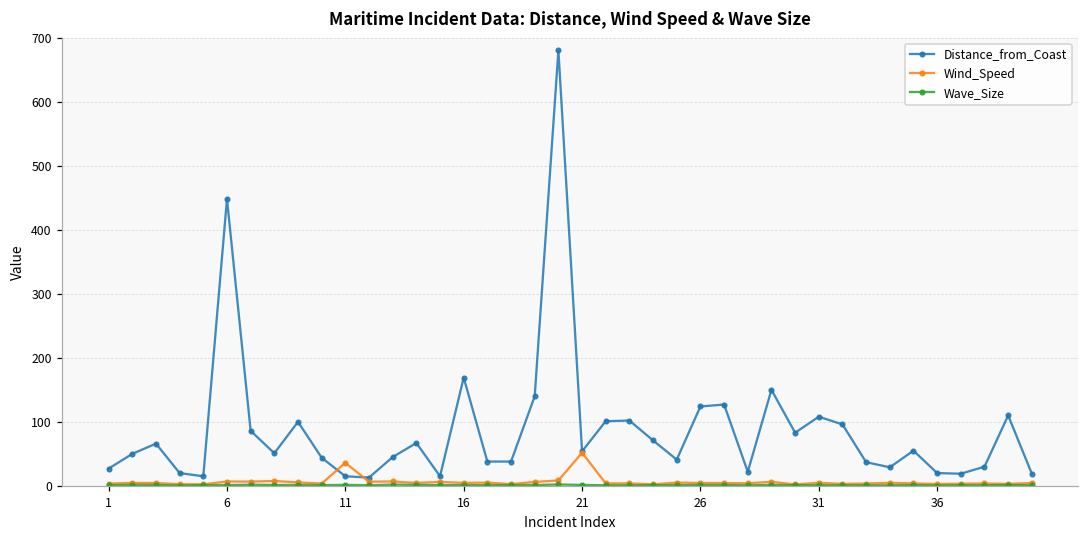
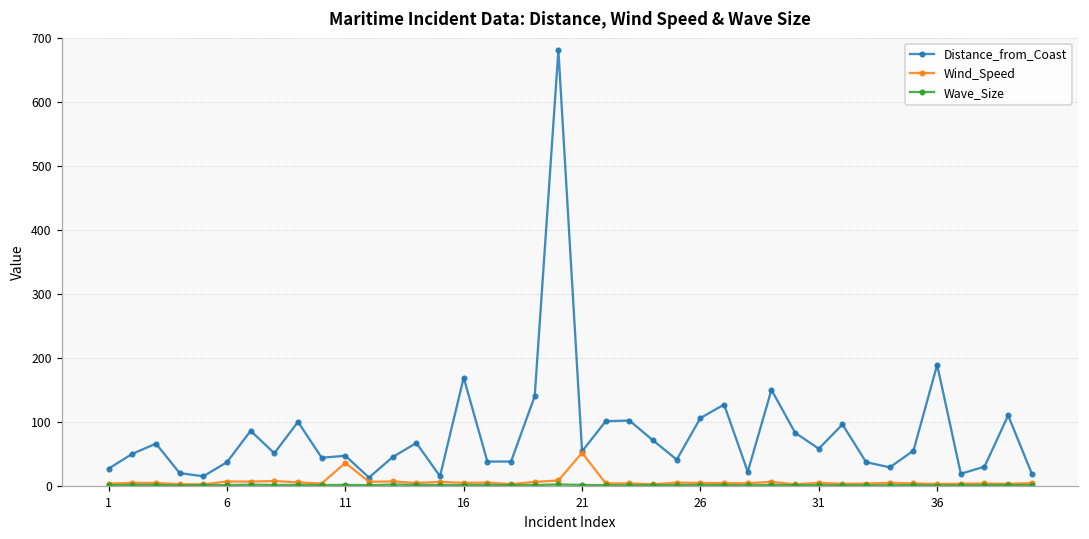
  {
    "Distance_from_Coast": {
      "1": 30,
-     "6": 450,
-     "11": 20,
+     "6": 40,
+     "11": 50,
      "16": 170,
-     "26": 120,
-     "31": 110,
-     "36": 20
+     "26": 110,
+     "31": 60,
+     "36": 190
    },
    "Wind_Speed": {
      "6": 10,
      "11": 40
    },
    "Wave_Size": {
      "6": 0,
      "11": 0,
      "21": 0
    }
  }
